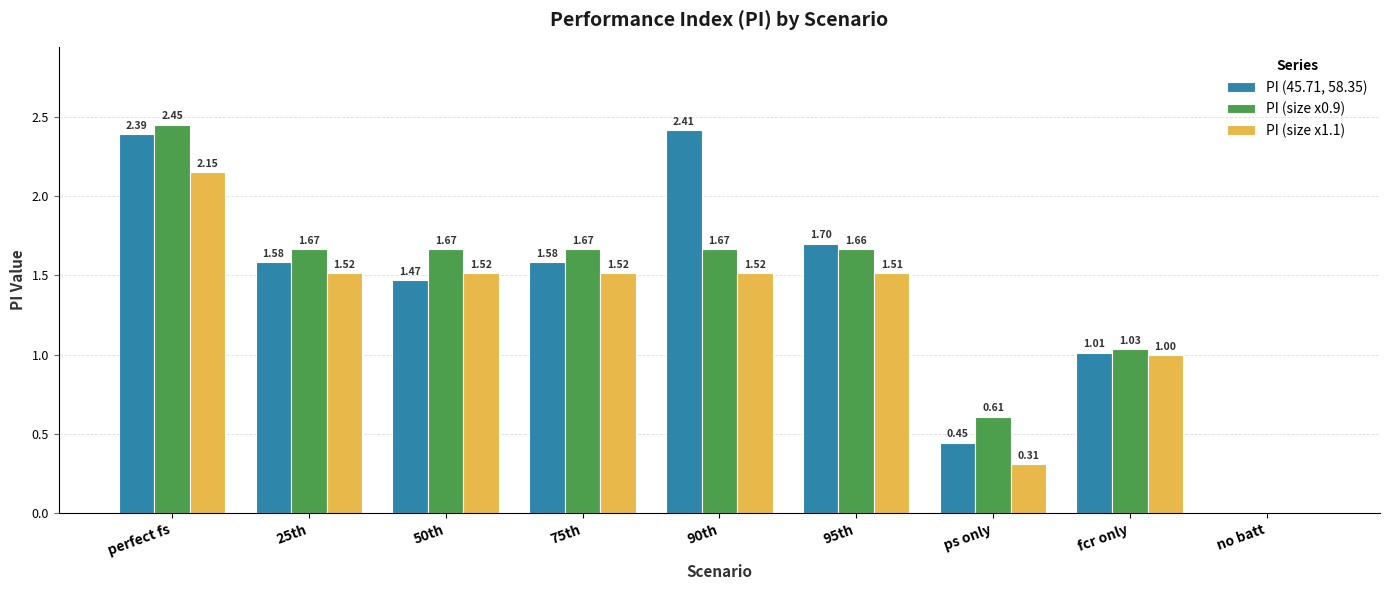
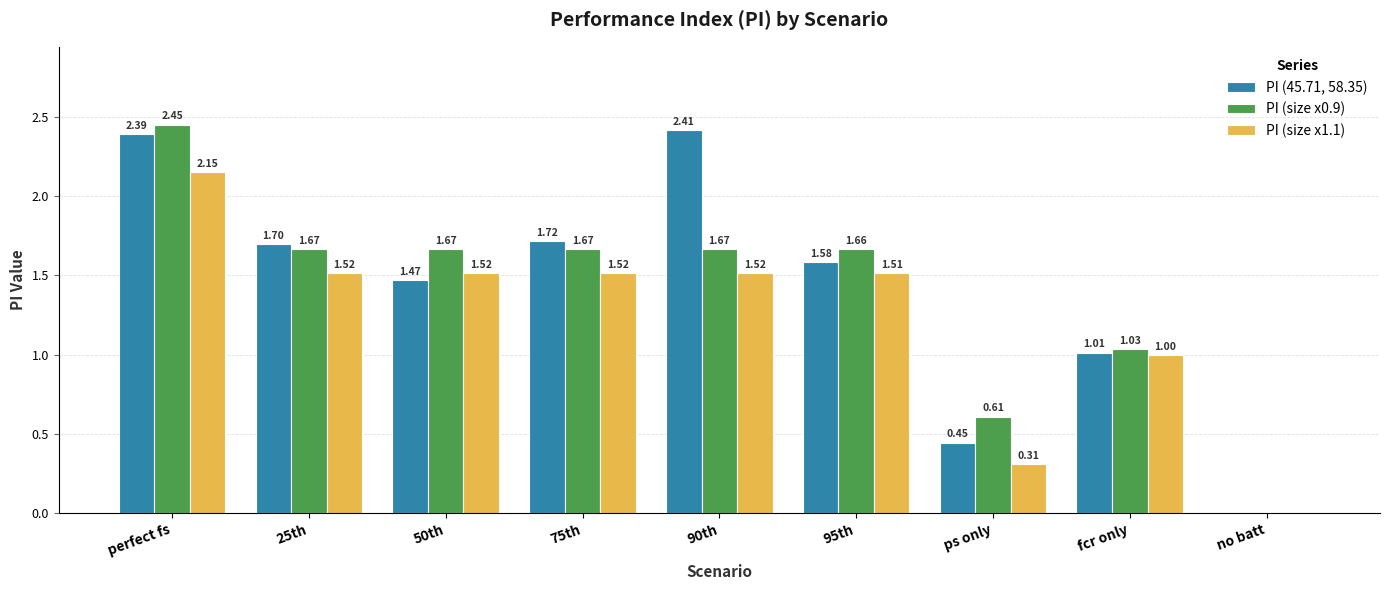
  {
    "PI (45.71, 58.35)": {
      "perfect fs": 2.39,
-     "25th": 1.58,
+     "25th": 1.70,
      "50th": 1.47,
-     "75th": 1.58,
+     "75th": 1.72,
      "90th": 2.41,
-     "95th": 1.70,
+     "95th": 1.58,
      "ps only": 0.45,
      "fcr only": 1.01
    },
    "PI (size x0.9)": {
      "perfect fs": 2.45,
      "25th": 1.67,
      "50th": 1.67,
      "75th": 1.67,
      "90th": 1.67,
      "95th": 1.66,
      "ps only": 0.61,
      "fcr only": 1.03
    },
    "PI (size x1.1)": {
      "perfect fs": 2.15,
      "25th": 1.52,
      "50th": 1.52,
      "75th": 1.52,
      "90th": 1.52,
      "95th": 1.51,
      "ps only": 0.31,
      "fcr only": 1.00
    }
  }
